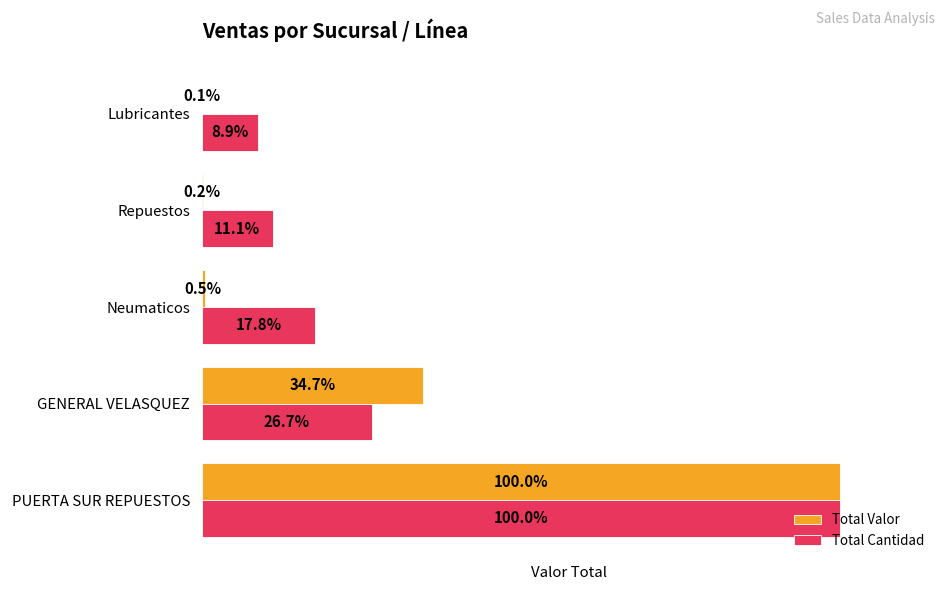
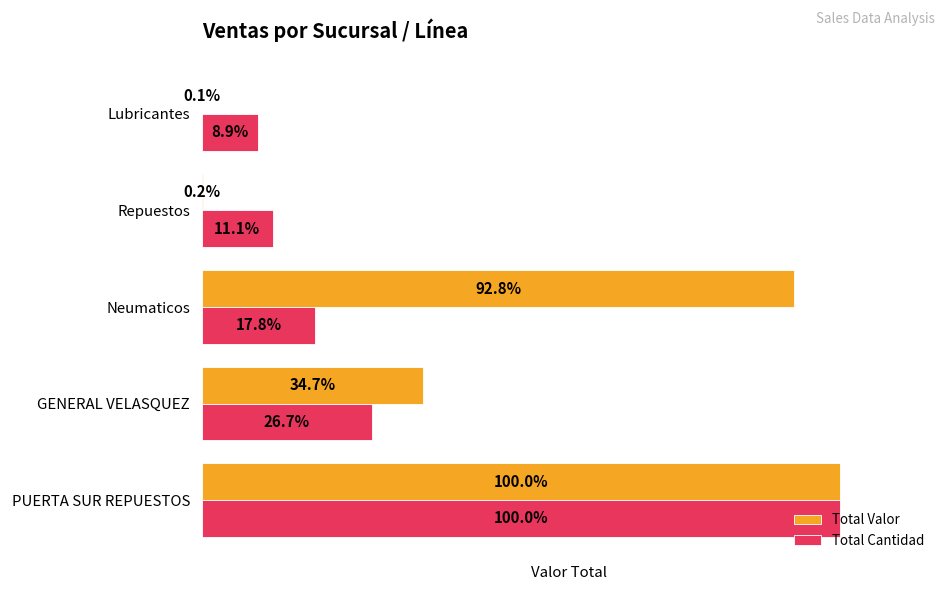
  {
    "Total Valor": {
      "Lubricantes": "0.1%",
      "Repuestos": "0.2%",
-     "Neumaticos": "0.5%",
+     "Neumaticos": "92.8%",
      "GENERAL VELASQUEZ": "34.7%",
      "PUERTA SUR REPUESTOS": "100.0%"
    },
    "Total Cantidad": {
      "Lubricantes": "8.9%",
      "Repuestos": "11.1%",
      "Neumaticos": "17.8%",
      "GENERAL VELASQUEZ": "26.7%",
      "PUERTA SUR REPUESTOS": "100.0%"
    }
  }
